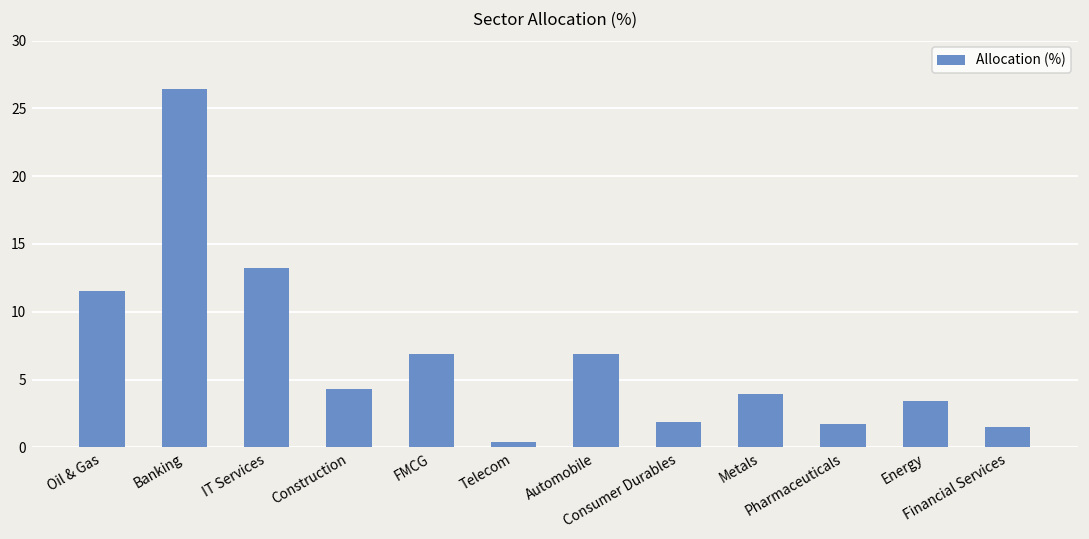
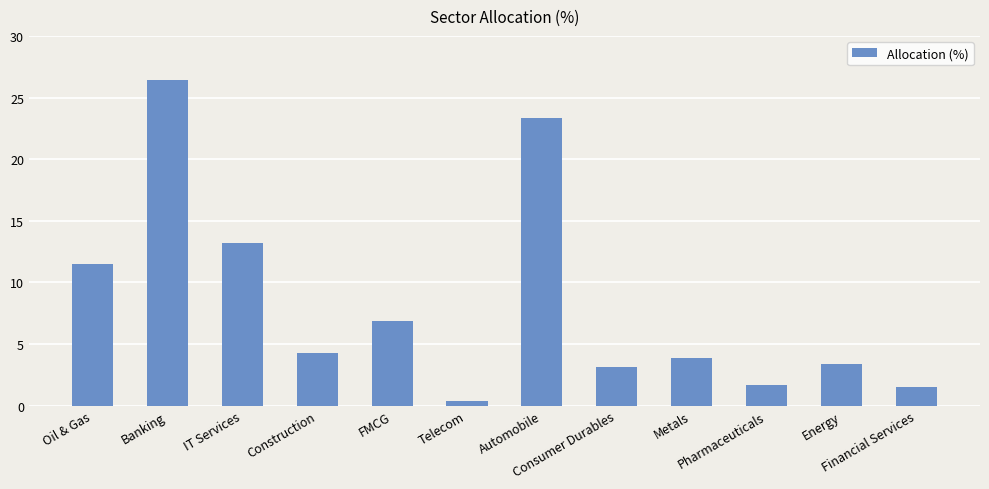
  {
    "Oil & Gas": 11.5,
    "Banking": 26.4,
    "IT Services": 13.2,
    "Construction": 4.3,
    "FMCG": 6.9,
    "Telecom": 0.4,
-   "Automobile": 6.9,
-   "Consumer Durables": 1.9,
+   "Automobile": 23.3,
+   "Consumer Durables": 3.1,
    "Metals": 3.9,
    "Pharmaceuticals": 1.7,
    "Energy": 3.4,
    "Financial Services": 1.5
  }
